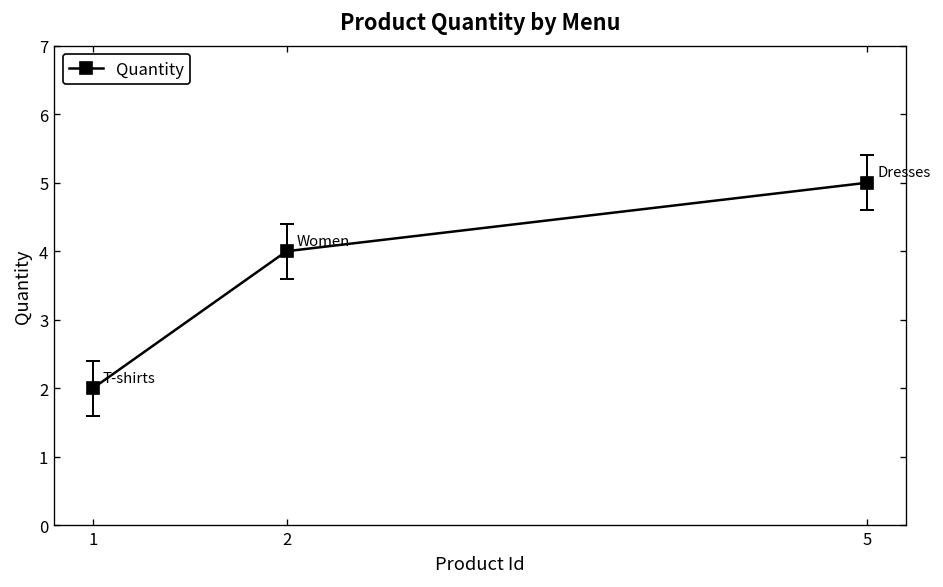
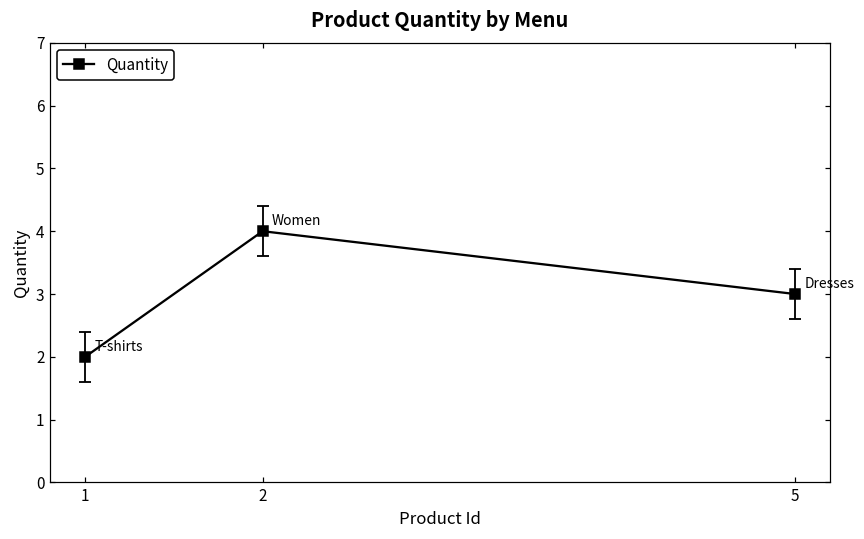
  {
    "Quantity": {
      "1": 2,
      "2": 4,
-     "5": 5
+     "5": 3
    }
  }
